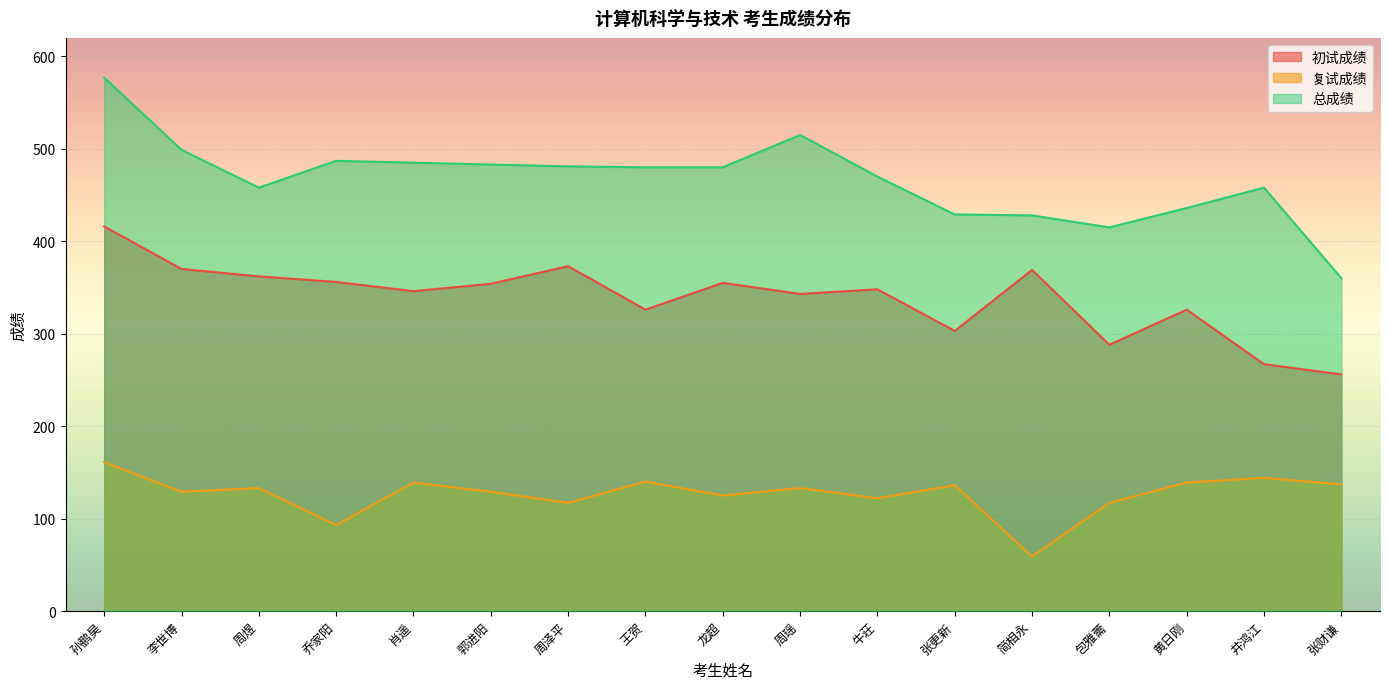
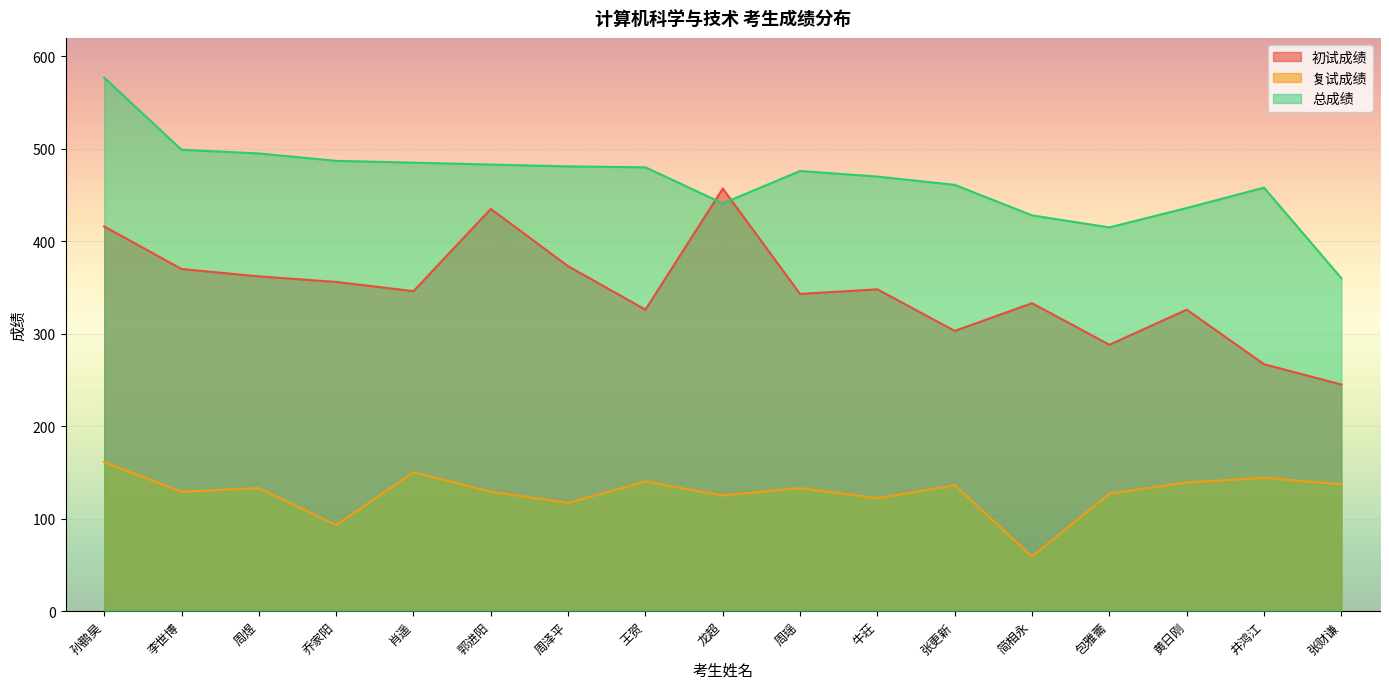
  {
    "初试成绩": {
      "孙鹏昊": 420,
      "李世博": 370,
      "周煜": 360,
      "乔家阳": 360,
      "肖遥": 350,
-     "郭进阳": 350,
+     "郭进阳": 440,
      "周泽平": 370,
      "王贺": 330,
-     "龙超": 360,
+     "龙超": 460,
      "周瑶": 340,
      "牛荘": 350,
      "张更新": 300,
-     "简相永": 370,
+     "简相永": 330,
      "包雅薷": 290,
      "黄日刚": 330,
      "井鸿江": 270,
-     "张财谦": 260
+     "张财谦": 250
    },
    "复试成绩": {
      "孙鹏昊": 160,
      "李世博": 130,
      "周煜": 130,
      "乔家阳": 90,
-     "肖遥": 140,
+     "肖遥": 150,
      "郭进阳": 130,
      "周泽平": 120,
      "王贺": 140,
      "龙超": 130,
      "周瑶": 130,
      "牛荘": 120,
      "张更新": 140,
      "简相永": 60,
-     "包雅薷": 120,
+     "包雅薷": 130,
      "黄日刚": 140,
      "井鸿江": 140,
      "张财谦": 140
    },
    "总成绩": {
      "孙鹏昊": 580,
      "李世博": 500,
-     "周煜": 460,
+     "周煜": 500,
      "乔家阳": 490,
      "肖遥": 490,
      "郭进阳": 480,
      "周泽平": 480,
      "王贺": 480,
-     "龙超": 480,
-     "周瑶": 520,
+     "龙超": 440,
+     "周瑶": 480,
      "牛荘": 470,
-     "张更新": 430,
+     "张更新": 460,
      "简相永": 430,
      "包雅薷": 420,
      "黄日刚": 440,
      "井鸿江": 460,
      "张财谦": 360
    }
  }
